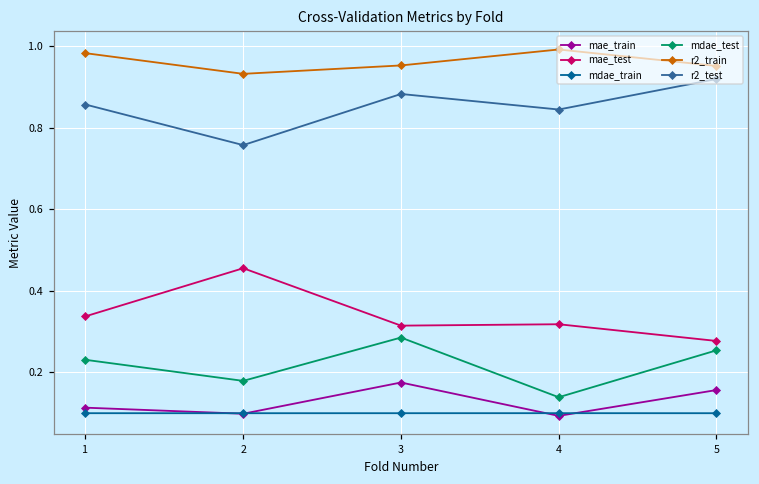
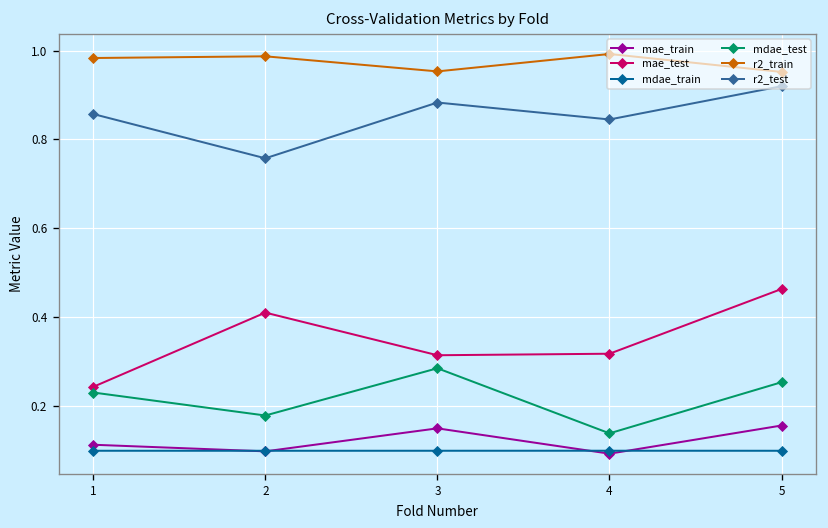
  {
    "mae_train": {
      "1": 0.11,
-     "3": 0.18,
+     "3": 0.15,
      "5": 0.16
    },
    "mae_test": {
-     "1": 0.34,
-     "2": 0.46,
+     "1": 0.24,
+     "2": 0.41,
      "3": 0.31,
      "4": 0.32,
-     "5": 0.28
+     "5": 0.46
    },
    "mdae_test": {
      "1": 0.23,
      "2": 0.18,
      "3": 0.29,
      "4": 0.14,
      "5": 0.25
    },
    "r2_train": {
      "1": 0.98,
-     "2": 0.93,
+     "2": 0.99,
      "3": 0.95
    }
  }
